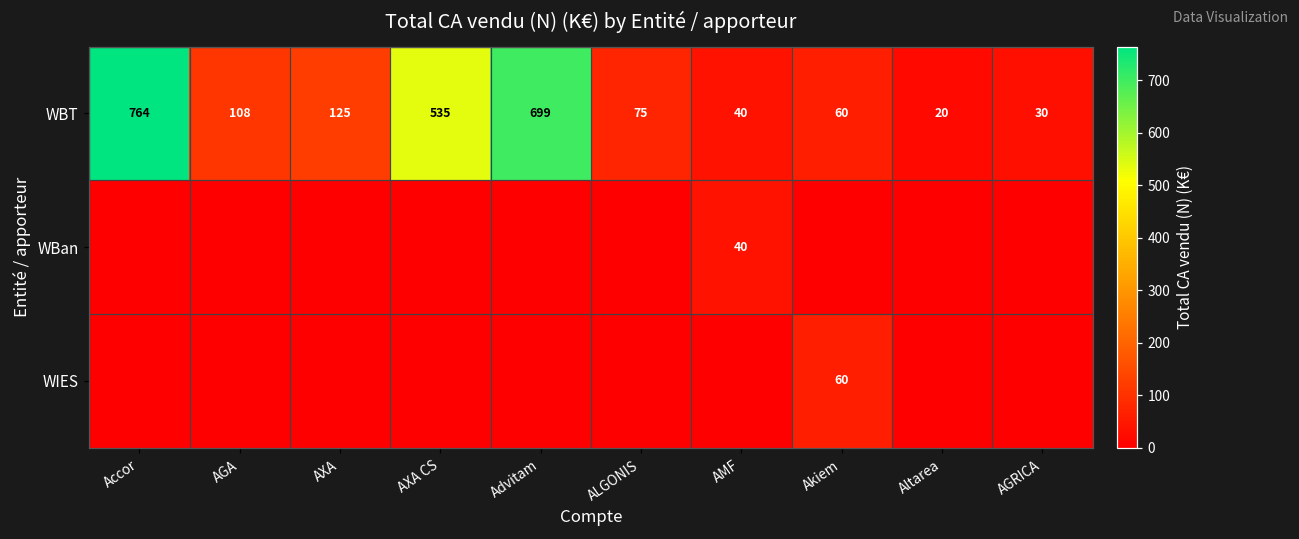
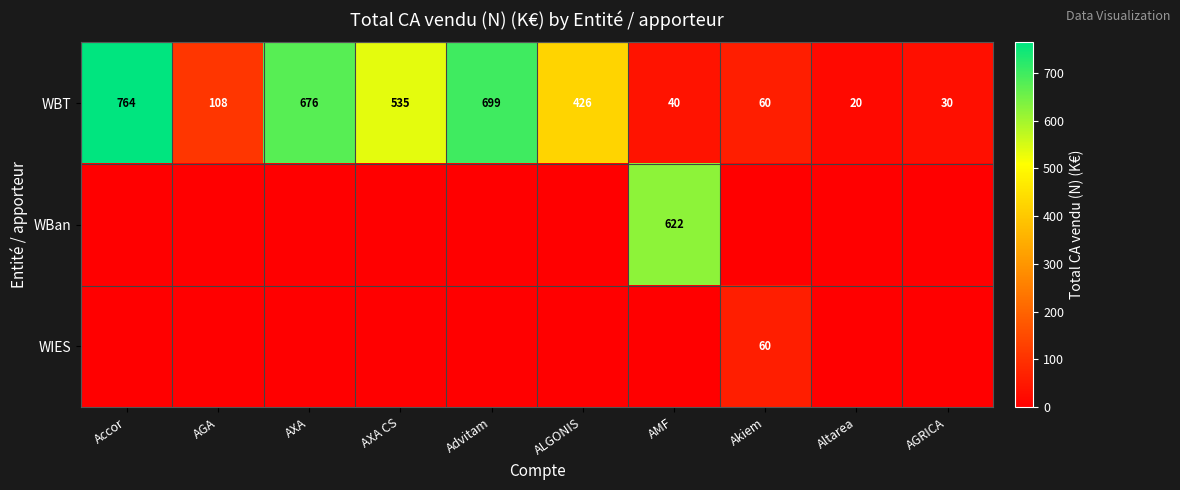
  {
    "WBT": {
      "Accor": 764,
      "AGA": 108,
-     "AXA": 125,
+     "AXA": 676,
      "AXA CS": 535,
      "Advitam": 699,
-     "ALGONIS": 75,
+     "ALGONIS": 426,
      "AMF": 40,
      "Akiem": 60,
      "Altarea": 20,
      "AGRICA": 30
    },
    "WBan": {
-     "AMF": 40
+     "AMF": 622
    },
    "WIES": {
      "Akiem": 60
    }
  }
